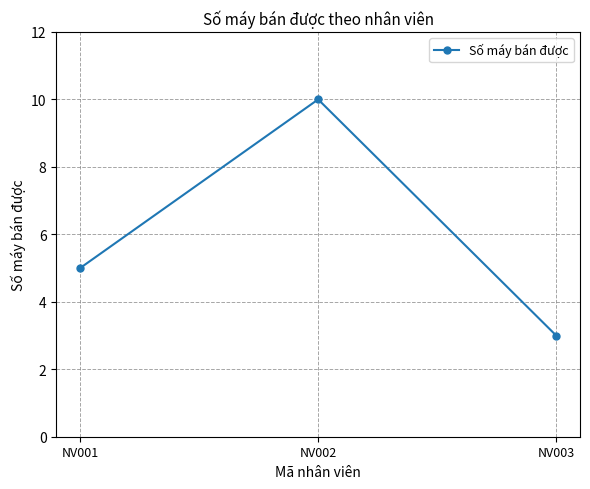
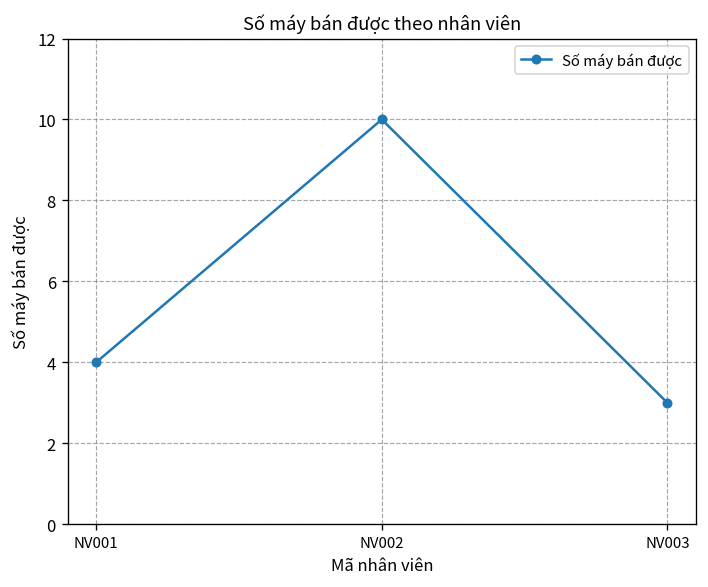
  {
-   "NV001": 5,
+   "NV001": 4,
    "NV002": 10,
    "NV003": 3
  }
